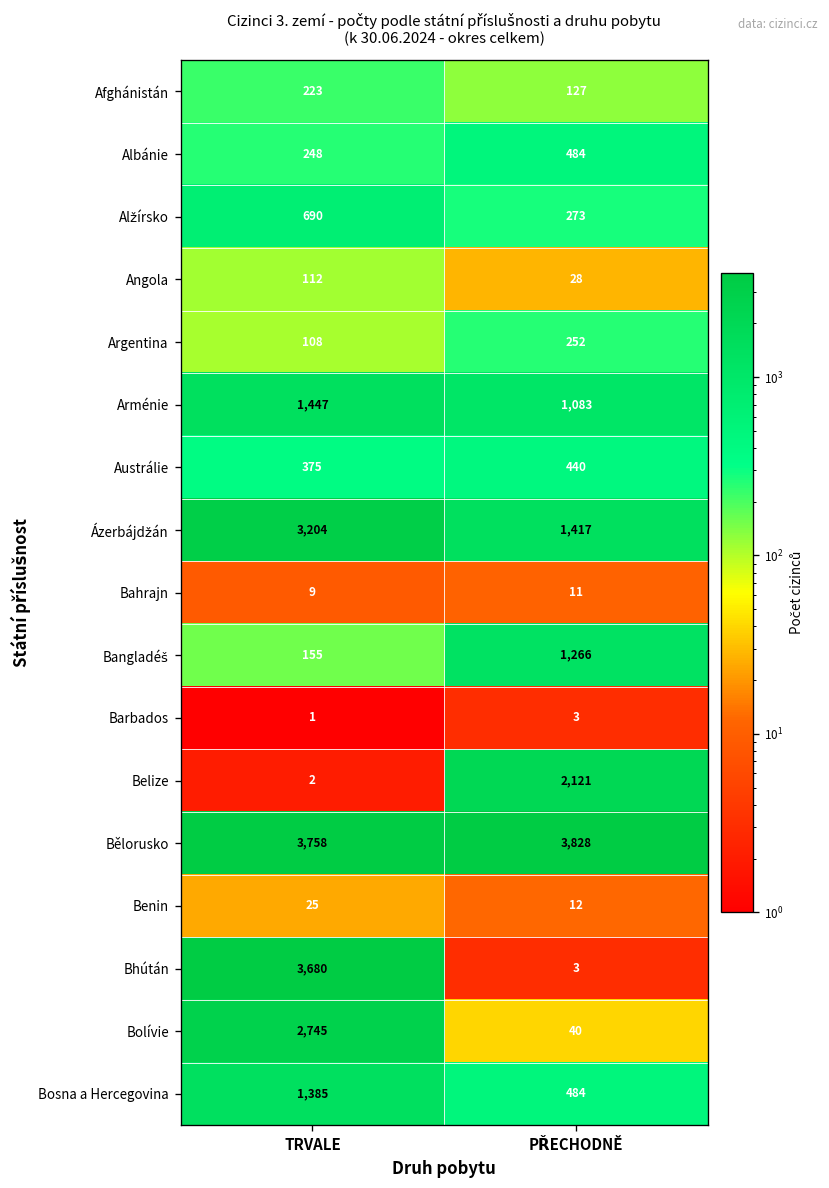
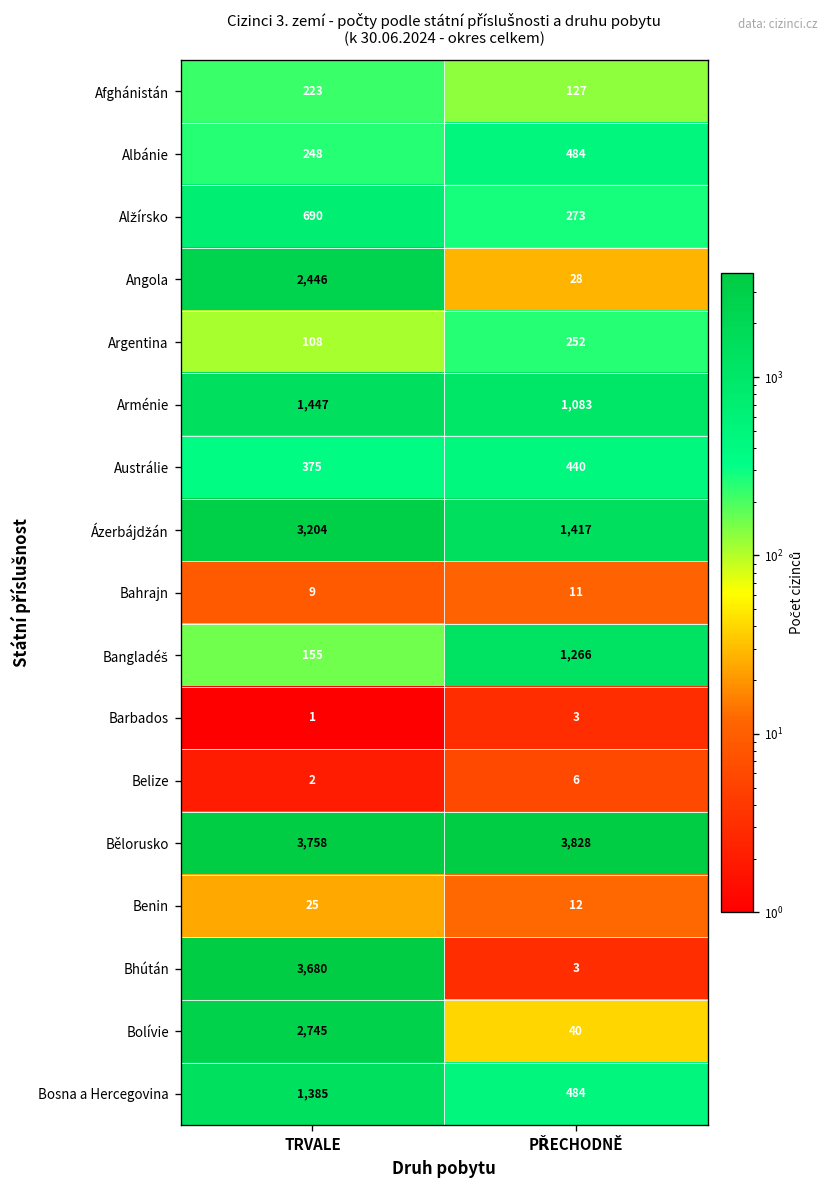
  {
    "Afghánistán": {
      "TRVALE": "223",
      "PŘECHODNĚ": "127"
    },
    "Albánie": {
      "TRVALE": "248",
      "PŘECHODNĚ": "484"
    },
    "Alžírsko": {
      "TRVALE": "690",
      "PŘECHODNĚ": "273"
    },
    "Angola": {
-     "TRVALE": "112",
+     "TRVALE": "2,446",
      "PŘECHODNĚ": "28"
    },
    "Argentina": {
      "TRVALE": "108",
      "PŘECHODNĚ": "252"
    },
    "Arménie": {
      "TRVALE": "1,447",
      "PŘECHODNĚ": "1,083"
    },
    "Austrálie": {
      "TRVALE": "375",
      "PŘECHODNĚ": "440"
    },
    "Ázerbájdžán": {
      "TRVALE": "3,204",
      "PŘECHODNĚ": "1,417"
    },
    "Bahrajn": {
      "TRVALE": "9",
      "PŘECHODNĚ": "11"
    },
    "Bangladéš": {
      "TRVALE": "155",
      "PŘECHODNĚ": "1,266"
    },
    "Barbados": {
      "TRVALE": "1",
      "PŘECHODNĚ": "3"
    },
    "Belize": {
      "TRVALE": "2",
-     "PŘECHODNĚ": "2,121"
+     "PŘECHODNĚ": "6"
    },
    "Bělorusko": {
      "TRVALE": "3,758",
      "PŘECHODNĚ": "3,828"
    },
    "Benin": {
      "TRVALE": "25",
      "PŘECHODNĚ": "12"
    },
    "Bhútán": {
      "TRVALE": "3,680",
      "PŘECHODNĚ": "3"
    },
    "Bolívie": {
      "TRVALE": "2,745",
      "PŘECHODNĚ": "40"
    },
    "Bosna a Hercegovina": {
      "TRVALE": "1,385",
      "PŘECHODNĚ": "484"
    }
  }
